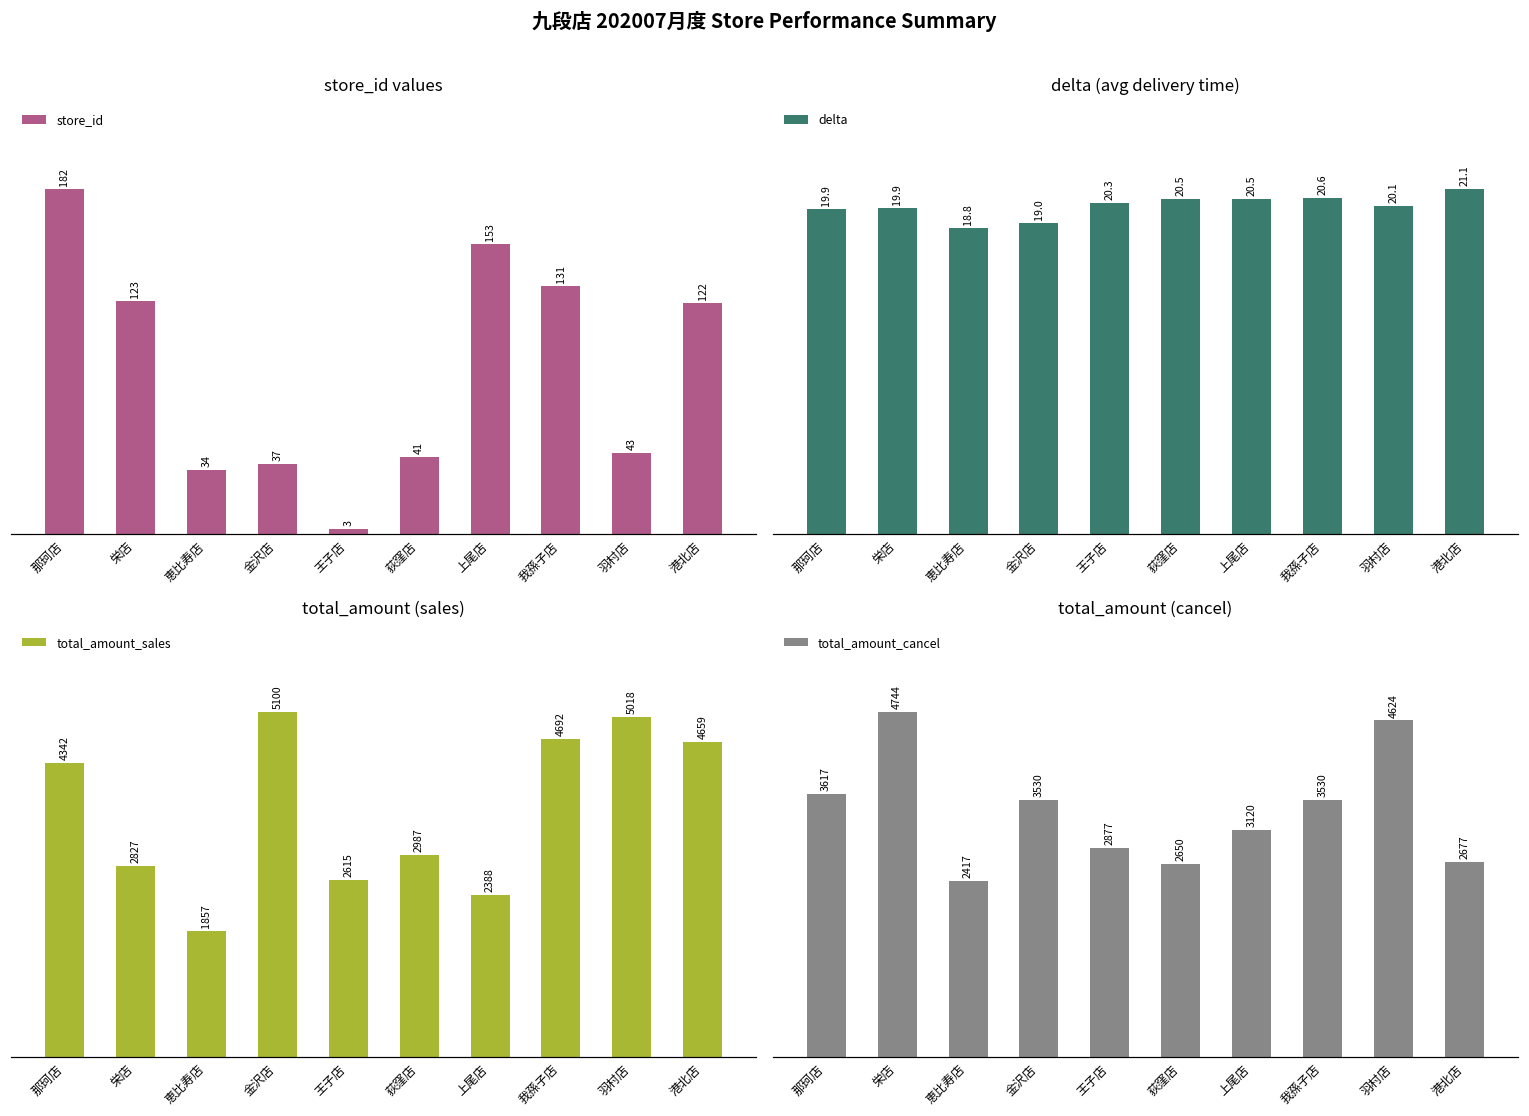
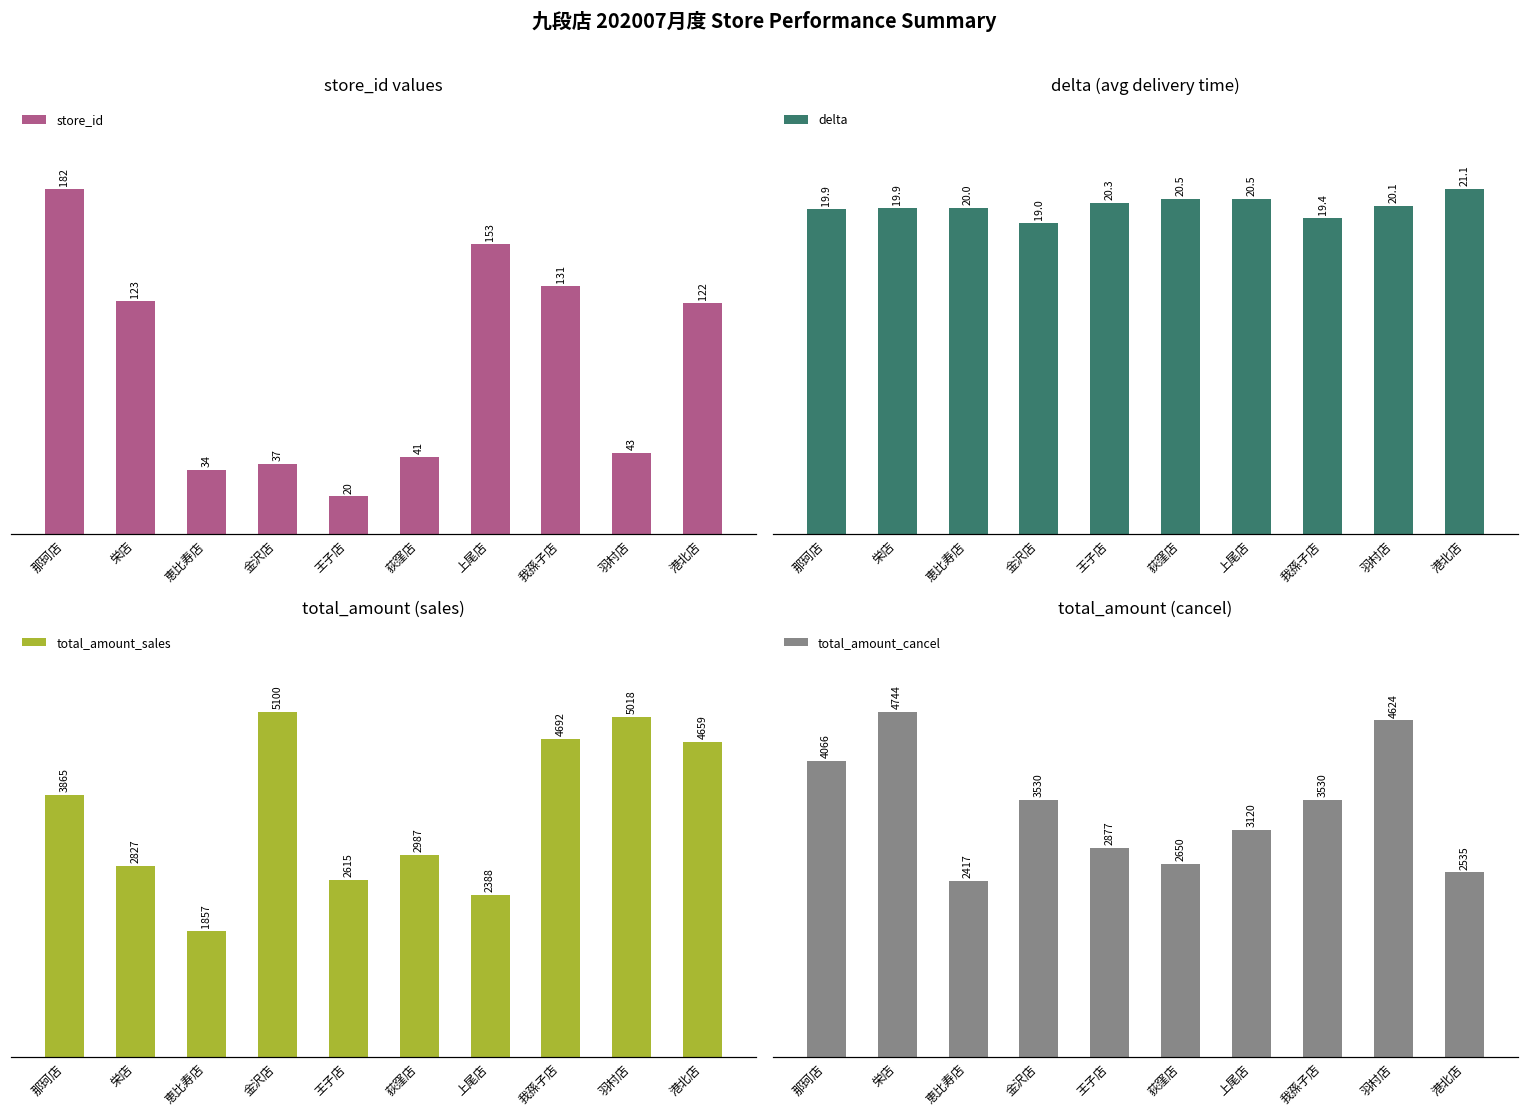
  {
    "store_id values": {
      "那珂店": 182,
      "栄店": 123,
      "恵比寿店": 34,
      "金沢店": 37,
-     "王子店": 3,
+     "王子店": 20,
      "荻窪店": 41,
      "上尾店": 153,
      "我孫子店": 131,
      "羽村店": 43,
      "港北店": 122
    },
    "delta (avg delivery time)": {
      "那珂店": 19.9,
      "栄店": 19.9,
-     "恵比寿店": 18.8,
+     "恵比寿店": 20.0,
      "金沢店": 19.0,
      "王子店": 20.3,
      "荻窪店": 20.5,
      "上尾店": 20.5,
-     "我孫子店": 20.6,
+     "我孫子店": 19.4,
      "羽村店": 20.1,
      "港北店": 21.1
    },
    "total_amount (sales)": {
-     "那珂店": 4342,
+     "那珂店": 3865,
      "栄店": 2827,
      "恵比寿店": 1857,
      "金沢店": 5100,
      "王子店": 2615,
      "荻窪店": 2987,
      "上尾店": 2388,
      "我孫子店": 4692,
      "羽村店": 5018,
      "港北店": 4659
    },
    "total_amount (cancel)": {
-     "那珂店": 3617,
+     "那珂店": 4066,
      "栄店": 4744,
      "恵比寿店": 2417,
      "金沢店": 3530,
      "王子店": 2877,
      "荻窪店": 2650,
      "上尾店": 3120,
      "我孫子店": 3530,
      "羽村店": 4624,
-     "港北店": 2677
+     "港北店": 2535
    }
  }
